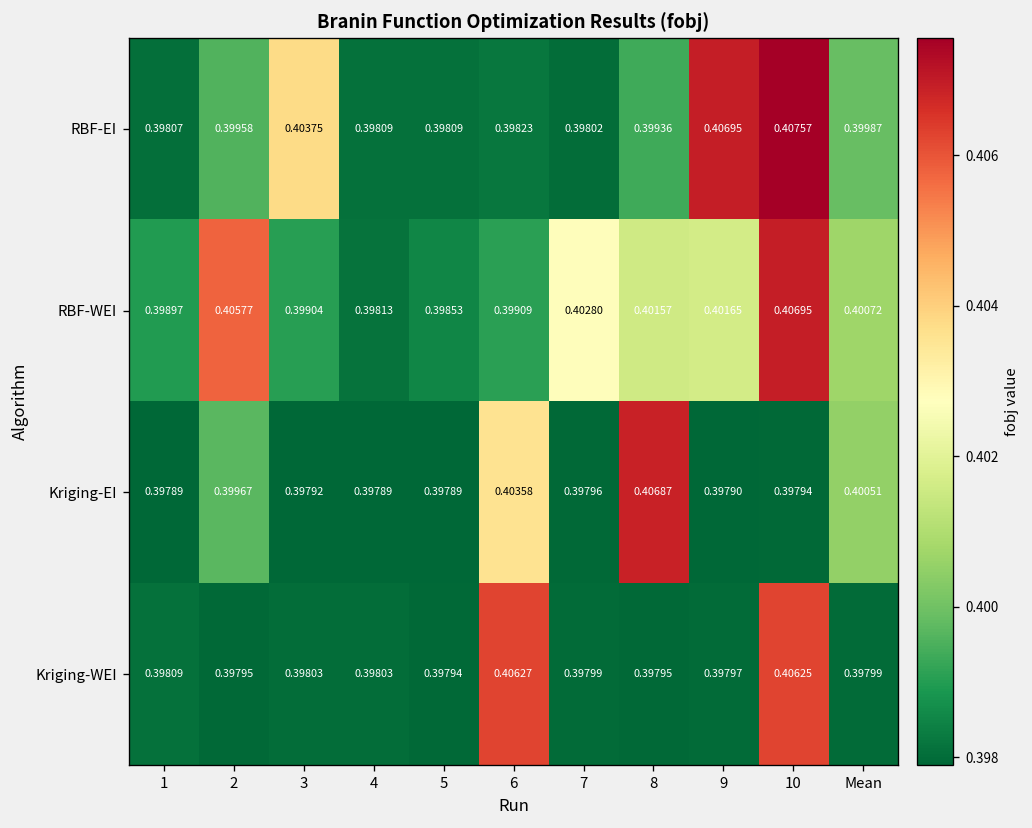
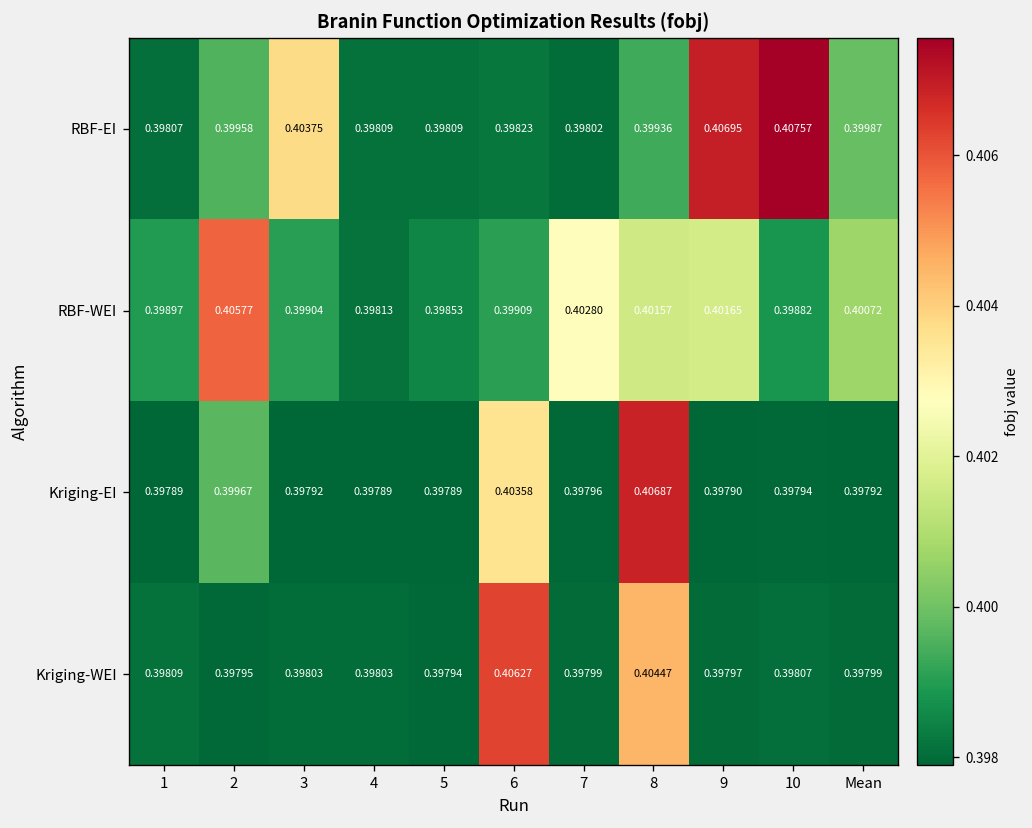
  {
    "RBF-EI": {
      "1": 0.39807,
      "2": 0.39958,
      "3": 0.40375,
      "4": 0.39809,
      "5": 0.39809,
      "6": 0.39823,
      "7": 0.39802,
      "8": 0.39936,
      "9": 0.40695,
      "10": 0.40757,
      "Mean": 0.39987
    },
    "RBF-WEI": {
      "1": 0.39897,
      "2": 0.40577,
      "3": 0.39904,
      "4": 0.39813,
      "5": 0.39853,
      "6": 0.39909,
      "7": 0.40280,
      "8": 0.40157,
      "9": 0.40165,
-     "10": 0.40695,
+     "10": 0.39882,
      "Mean": 0.40072
    },
    "Kriging-EI": {
      "1": 0.39789,
      "2": 0.39967,
      "3": 0.39792,
      "4": 0.39789,
      "5": 0.39789,
      "6": 0.40358,
      "7": 0.39796,
      "8": 0.40687,
      "9": 0.39790,
      "10": 0.39794,
-     "Mean": 0.40051
+     "Mean": 0.39792
    },
    "Kriging-WEI": {
      "1": 0.39809,
      "2": 0.39795,
      "3": 0.39803,
      "4": 0.39803,
      "5": 0.39794,
      "6": 0.40627,
      "7": 0.39799,
-     "8": 0.39795,
+     "8": 0.40447,
      "9": 0.39797,
-     "10": 0.40625,
+     "10": 0.39807,
      "Mean": 0.39799
    }
  }
